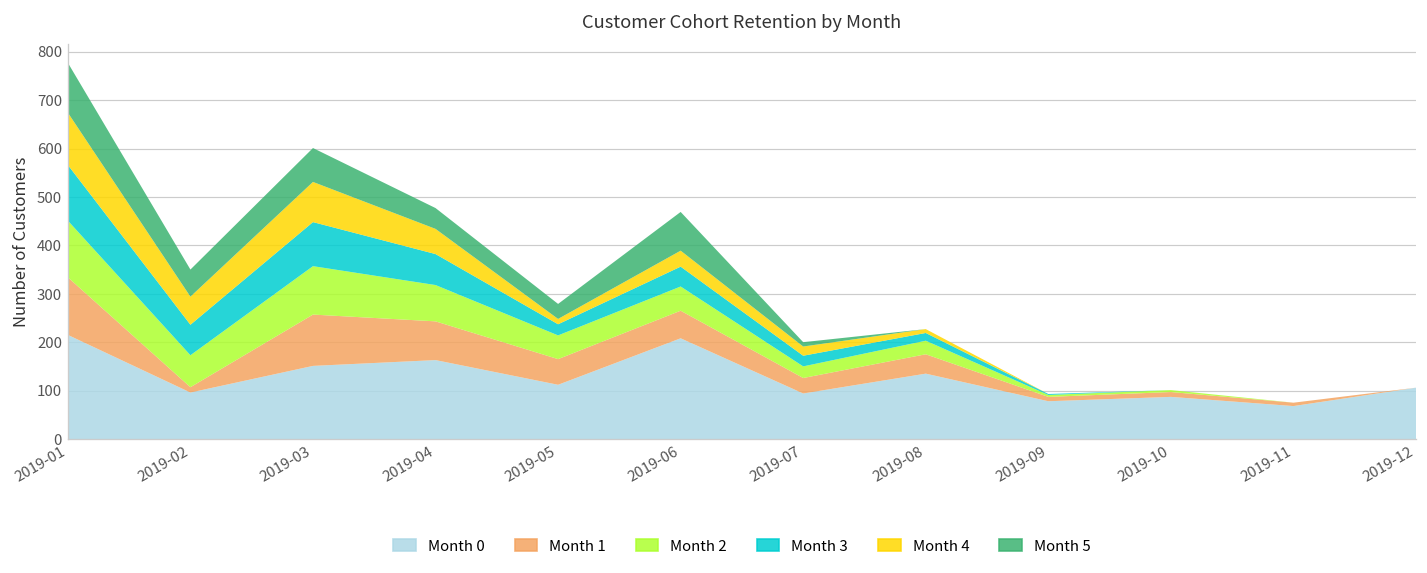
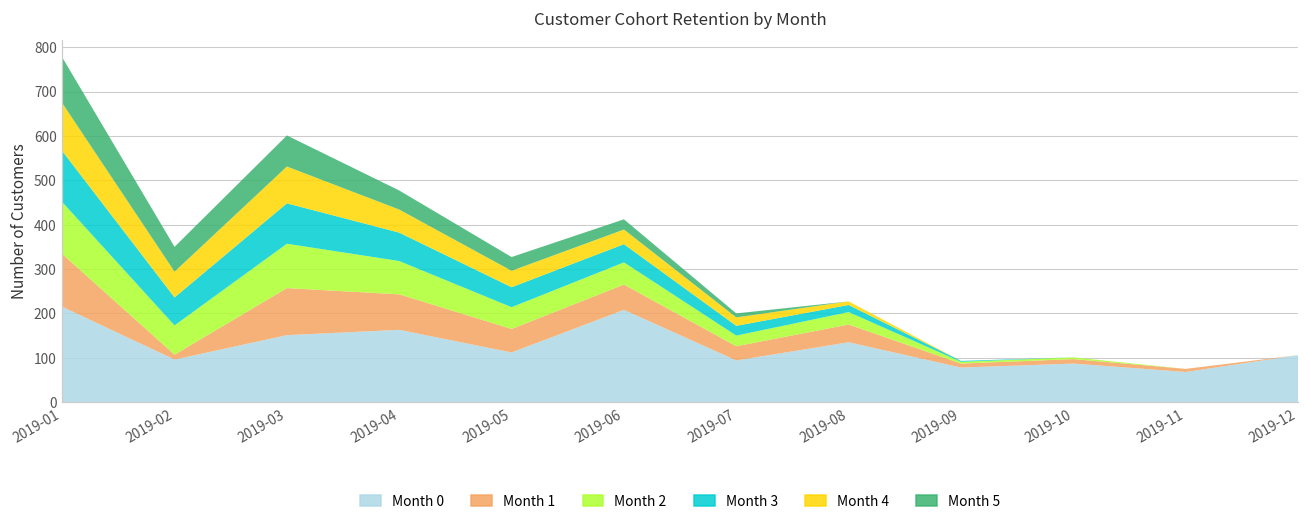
  {
    "Month 0": {
      "2019-01": 220,
      "2019-02": 100,
      "2019-03": 150,
      "2019-04": 160,
      "2019-05": 110,
      "2019-06": 210,
      "2019-07": 90,
      "2019-08": 140,
      "2019-09": 80,
      "2019-10": 90,
      "2019-11": 70
    },
    "Month 1": {
      "2019-01": 120,
      "2019-02": 10,
      "2019-03": 110,
      "2019-04": 80,
      "2019-05": 50,
      "2019-06": 60,
      "2019-07": 30,
      "2019-08": 40
    },
    "Month 2": {
      "2019-01": 120,
      "2019-02": 70,
      "2019-03": 100,
      "2019-04": 80,
      "2019-05": 50,
      "2019-06": 50,
      "2019-07": 20,
      "2019-08": 30
    },
    "Month 3": {
      "2019-01": 120,
      "2019-02": 60,
      "2019-03": 90,
      "2019-04": 60,
-     "2019-05": 20,
+     "2019-05": 50,
      "2019-06": 40,
      "2019-07": 20,
      "2019-08": 20
    },
    "Month 4": {
      "2019-01": 110,
      "2019-02": 60,
      "2019-03": 80,
      "2019-04": 50,
-     "2019-05": 10,
+     "2019-05": 40,
      "2019-06": 30,
      "2019-07": 20
    },
    "Month 5": {
      "2019-01": 100,
      "2019-02": 60,
      "2019-03": 70,
      "2019-04": 40,
      "2019-05": 30,
-     "2019-06": 80,
+     "2019-06": 20,
      "2019-07": 10
    }
  }
